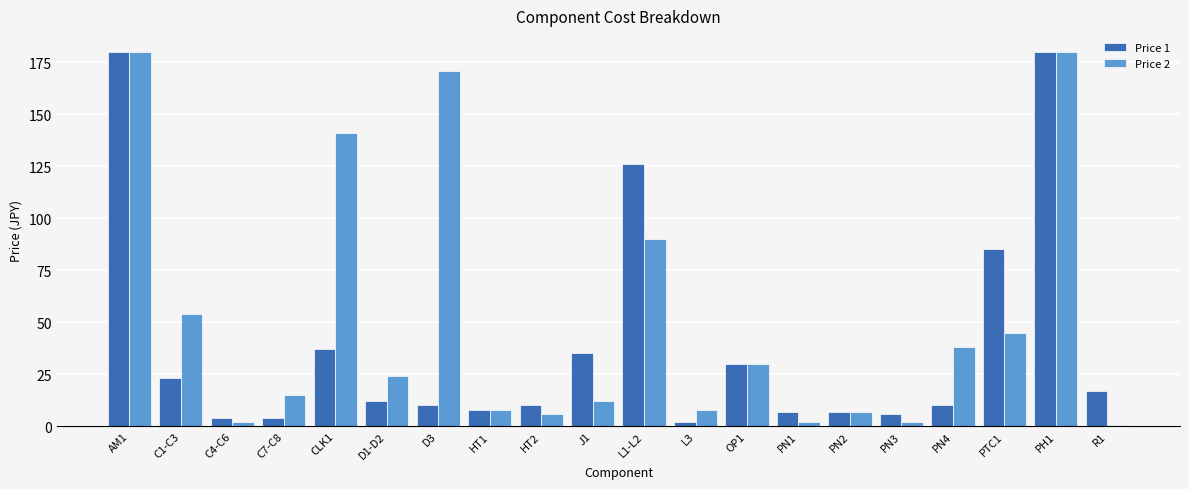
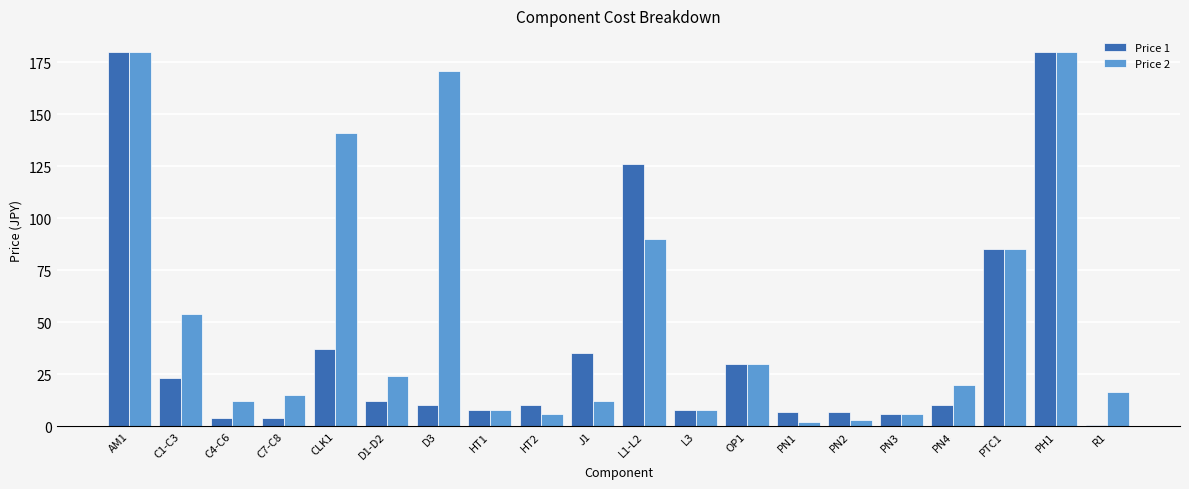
  {
    "Price 1": {
      "AM1": 180,
      "C1-C3": 23,
      "C4-C6": 4,
      "C7-C8": 4,
      "CLK1": 37,
      "D1-D2": 12,
      "D3": 10,
      "HT1": 8,
      "HT2": 10,
      "J1": 35,
      "L1-L2": 126,
-     "L3": 2,
+     "L3": 8,
      "OP1": 30,
      "PN1": 7,
      "PN2": 7,
      "PN3": 6,
      "PN4": 10,
      "PTC1": 85,
      "PH1": 180,
-     "R1": 17
+     "R1": 1
    },
    "Price 2": {
      "AM1": 180,
      "C1-C3": 54,
-     "C4-C6": 2,
+     "C4-C6": 12,
      "C7-C8": 15,
      "CLK1": 141,
      "D1-D2": 24,
      "D3": 171,
      "HT1": 8,
      "HT2": 6,
      "J1": 12,
      "L1-L2": 90,
      "L3": 8,
      "OP1": 30,
      "PN1": 2,
-     "PN2": 7,
-     "PN3": 2,
-     "PN4": 38,
-     "PTC1": 45,
+     "PN2": 3,
+     "PN3": 6,
+     "PN4": 20,
+     "PTC1": 85,
      "PH1": 180,
-     "R1": 1
+     "R1": 17
    }
  }
